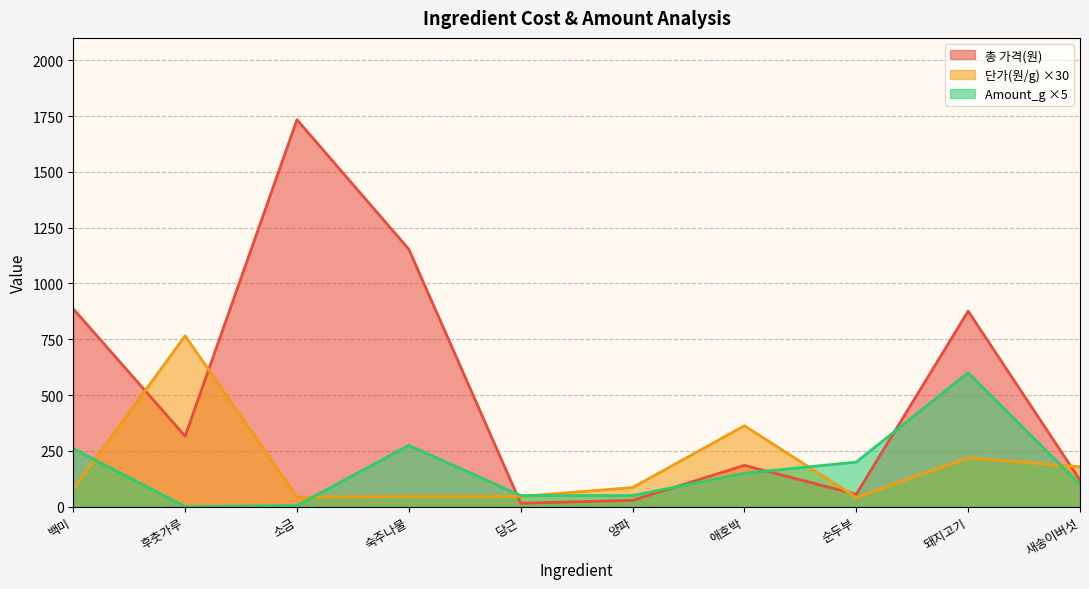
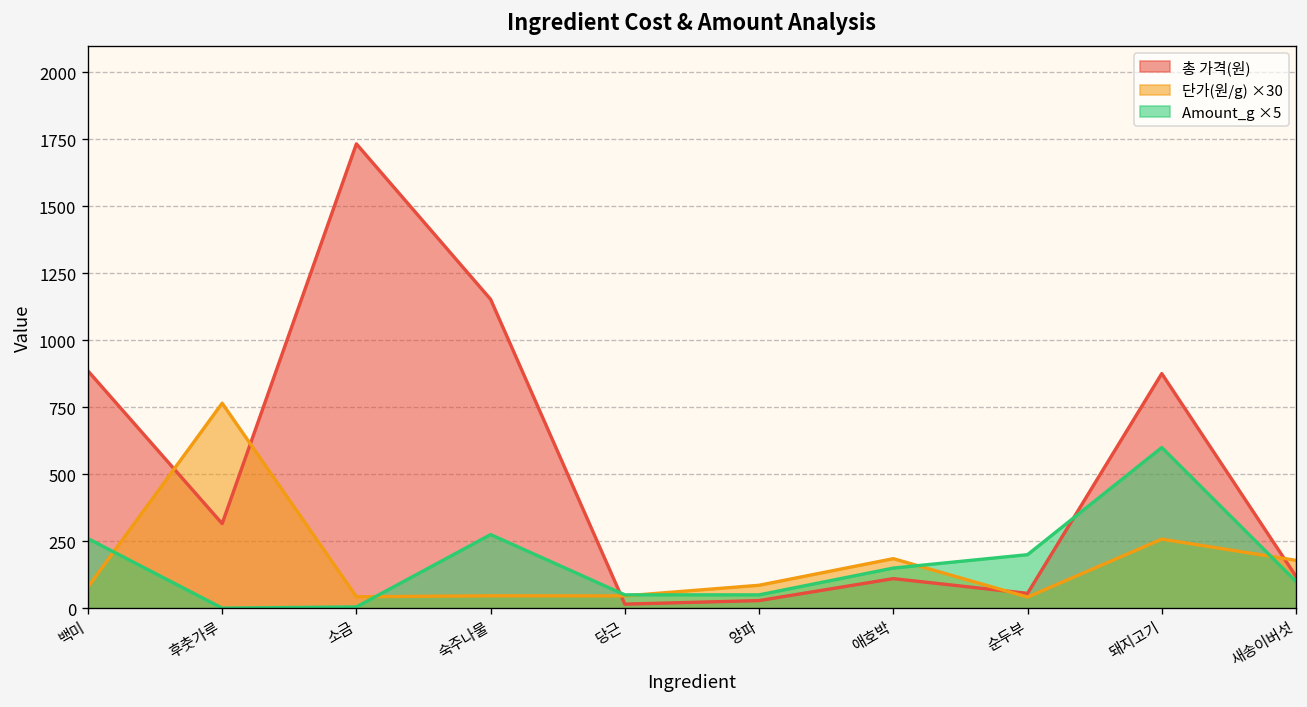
  {
    "총 가격(원)": {
      "백미": 890,
      "후춧가루": 320,
      "소금": 1730,
      "숙주나물": 1150,
      "당근": 20,
      "양파": 30,
-     "애호박": 190,
+     "애호박": 110,
      "순두부": 60,
      "돼지고기": 880,
      "새송이버섯": 120
    },
    "단가(원/g) ×30": {
      "백미": 80,
      "후춧가루": 770,
      "소금": 40,
      "숙주나물": 50,
      "양파": 90,
-     "애호박": 360,
+     "애호박": 190,
      "순두부": 40,
-     "돼지고기": 220,
+     "돼지고기": 260,
      "새송이버섯": 180
    },
    "Amount_g ×5": {
      "백미": 260,
      "후춧가루": 0,
      "소금": 10,
      "숙주나물": 280,
      "양파": 50,
      "애호박": 150,
      "순두부": 200,
      "돼지고기": 600,
      "새송이버섯": 100
    }
  }
